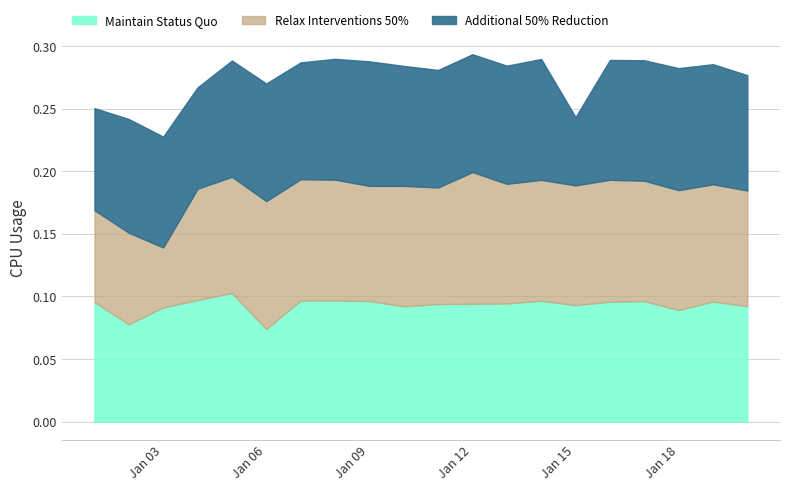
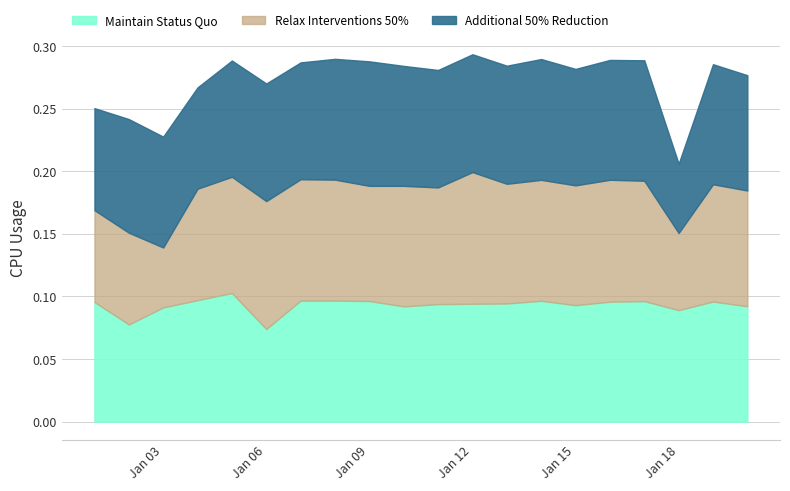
  {
    "Maintain Status Quo": {
      "Jan 03": 0.091,
      "Jan 06": 0.074,
      "Jan 09": 0.096,
      "Jan 12": 0.094,
      "Jan 15": 0.093,
      "Jan 18": 0.089
    },
    "Relax Interventions 50%": {
      "Jan 03": 0.048,
      "Jan 06": 0.102,
      "Jan 09": 0.092,
      "Jan 12": 0.105,
      "Jan 15": 0.096,
-     "Jan 18": 0.096
+     "Jan 18": 0.062
    },
    "Additional 50% Reduction": {
      "Jan 03": 0.089,
      "Jan 06": 0.094,
      "Jan 09": 0.099,
      "Jan 12": 0.094,
-     "Jan 15": 0.055,
-     "Jan 18": 0.097
+     "Jan 15": 0.093,
+     "Jan 18": 0.055
    }
  }
